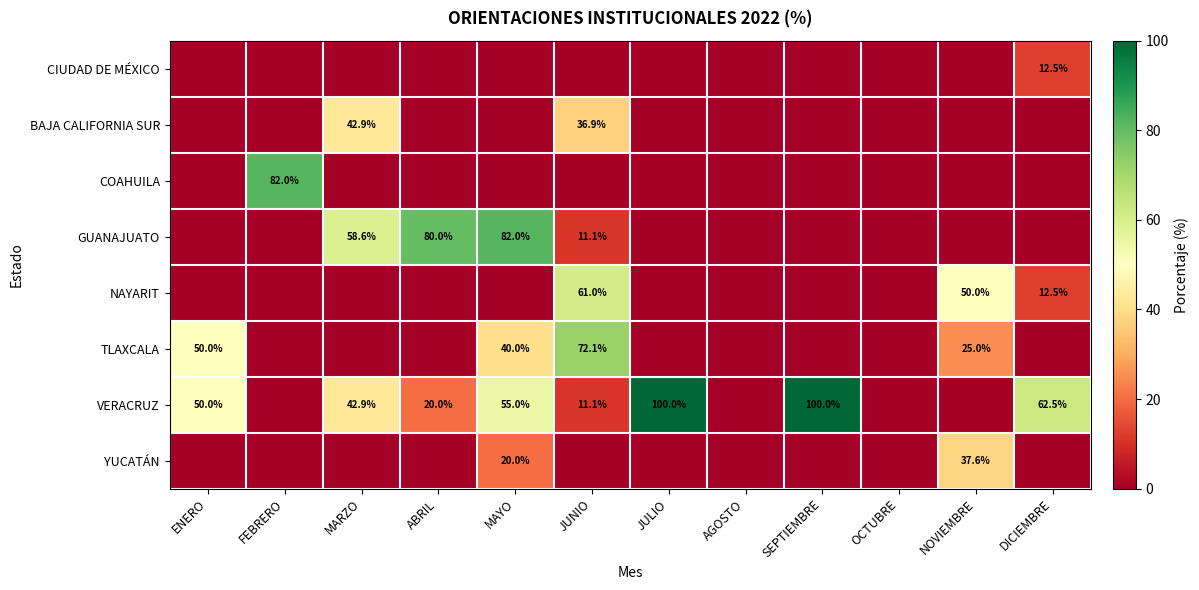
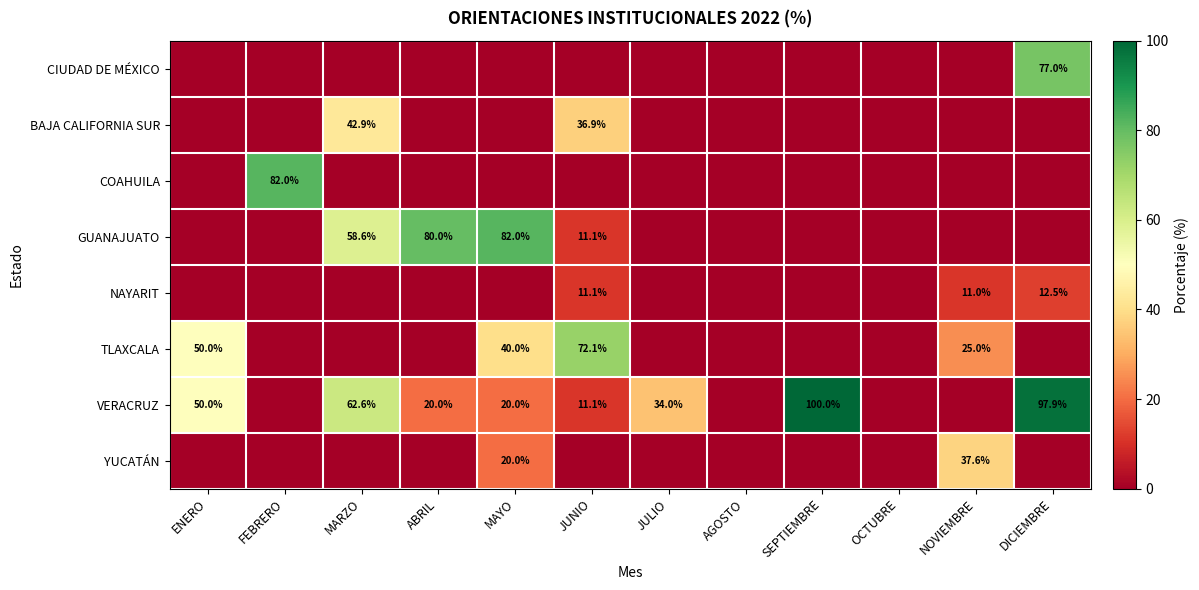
  {
    "CIUDAD DE MÉXICO": {
-     "DICIEMBRE": "12.5%"
+     "DICIEMBRE": "77.0%"
    },
    "BAJA CALIFORNIA SUR": {
      "MARZO": "42.9%",
      "JUNIO": "36.9%"
    },
    "COAHUILA": {
      "FEBRERO": "82.0%"
    },
    "GUANAJUATO": {
      "MARZO": "58.6%",
      "ABRIL": "80.0%",
      "MAYO": "82.0%",
      "JUNIO": "11.1%"
    },
    "NAYARIT": {
-     "JUNIO": "61.0%",
-     "NOVIEMBRE": "50.0%",
+     "JUNIO": "11.1%",
+     "NOVIEMBRE": "11.0%",
      "DICIEMBRE": "12.5%"
    },
    "TLAXCALA": {
      "ENERO": "50.0%",
      "MAYO": "40.0%",
      "JUNIO": "72.1%",
      "NOVIEMBRE": "25.0%"
    },
    "VERACRUZ": {
      "ENERO": "50.0%",
-     "MARZO": "42.9%",
+     "MARZO": "62.6%",
      "ABRIL": "20.0%",
-     "MAYO": "55.0%",
+     "MAYO": "20.0%",
      "JUNIO": "11.1%",
-     "JULIO": "100.0%",
+     "JULIO": "34.0%",
      "SEPTIEMBRE": "100.0%",
-     "DICIEMBRE": "62.5%"
+     "DICIEMBRE": "97.9%"
    },
    "YUCATÁN": {
      "MAYO": "20.0%",
      "NOVIEMBRE": "37.6%"
    }
  }
